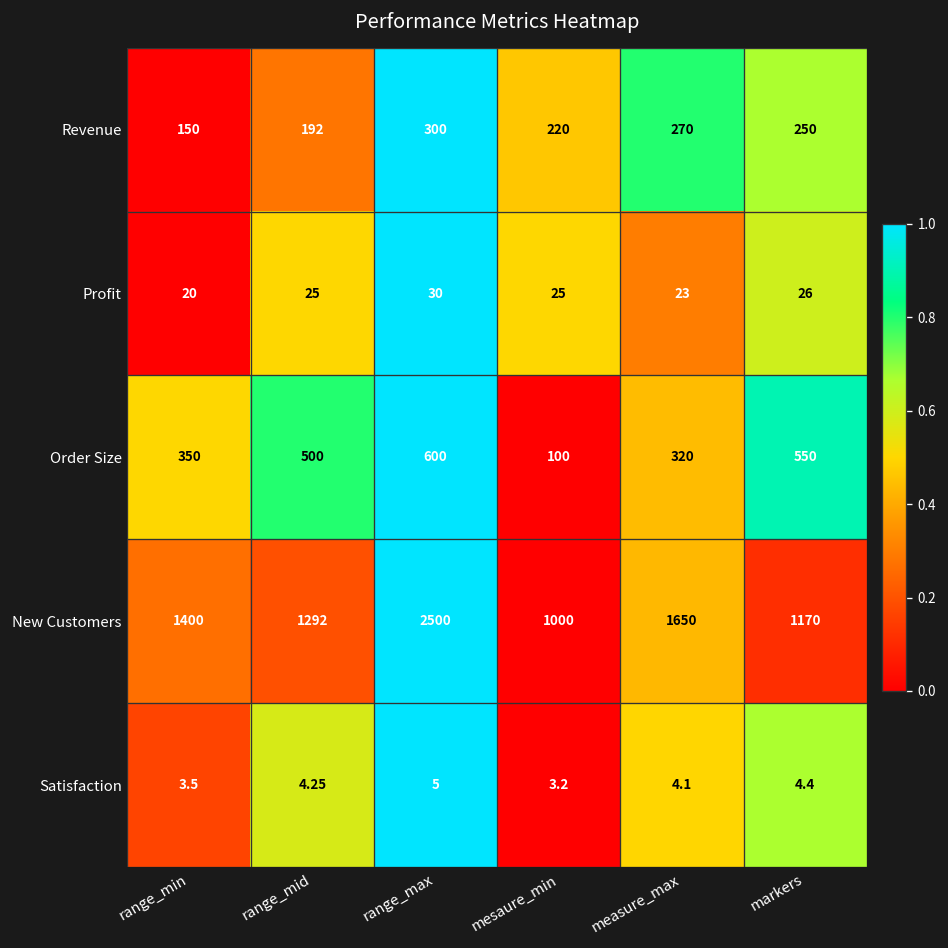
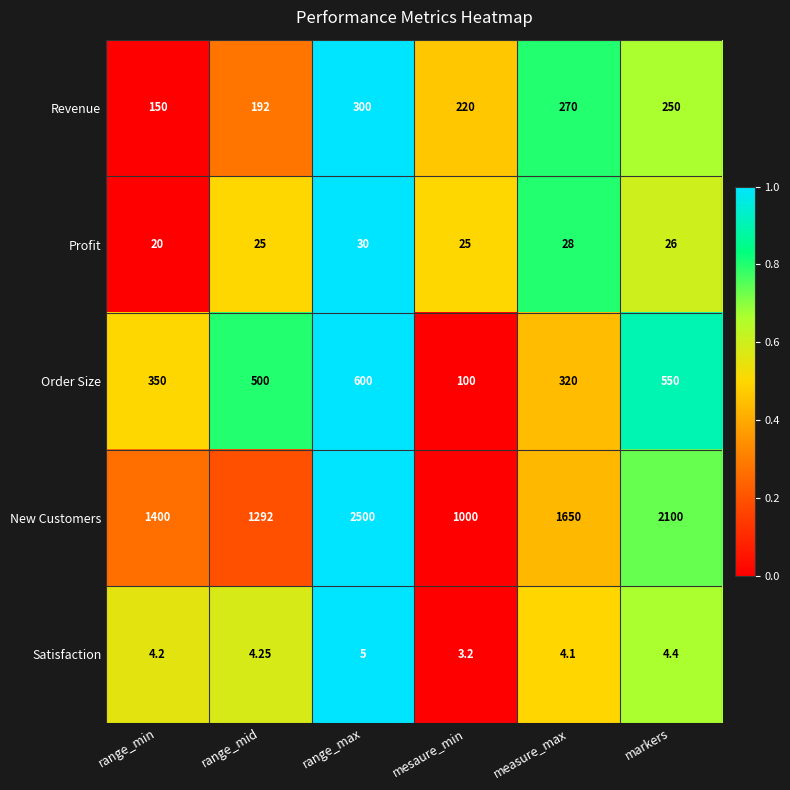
  {
    "Revenue": {
      "range_min": 150,
      "range_mid": 192,
      "range_max": 300,
      "mesaure_min": 220,
      "measure_max": 270,
      "markers": 250
    },
    "Profit": {
      "range_min": 20,
      "range_mid": 25,
      "range_max": 30,
      "mesaure_min": 25,
-     "measure_max": 23,
+     "measure_max": 28,
      "markers": 26
    },
    "Order Size": {
      "range_min": 350,
      "range_mid": 500,
      "range_max": 600,
      "mesaure_min": 100,
      "measure_max": 320,
      "markers": 550
    },
    "New Customers": {
      "range_min": 1400,
      "range_mid": 1292,
      "range_max": 2500,
      "mesaure_min": 1000,
      "measure_max": 1650,
-     "markers": 1170
+     "markers": 2100
    },
    "Satisfaction": {
-     "range_min": 3.5,
+     "range_min": 4.2,
      "range_mid": 4.25,
      "range_max": 5,
      "mesaure_min": 3.2,
      "measure_max": 4.1,
      "markers": 4.4
    }
  }
